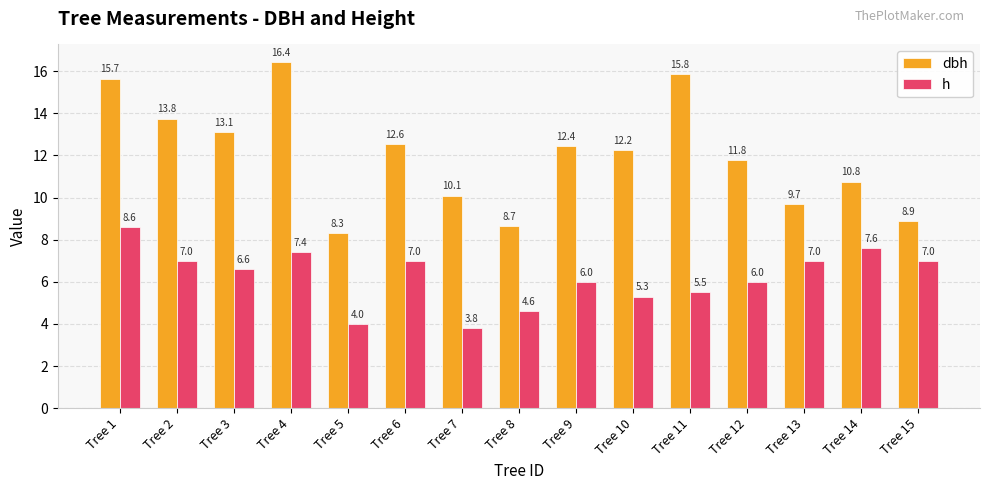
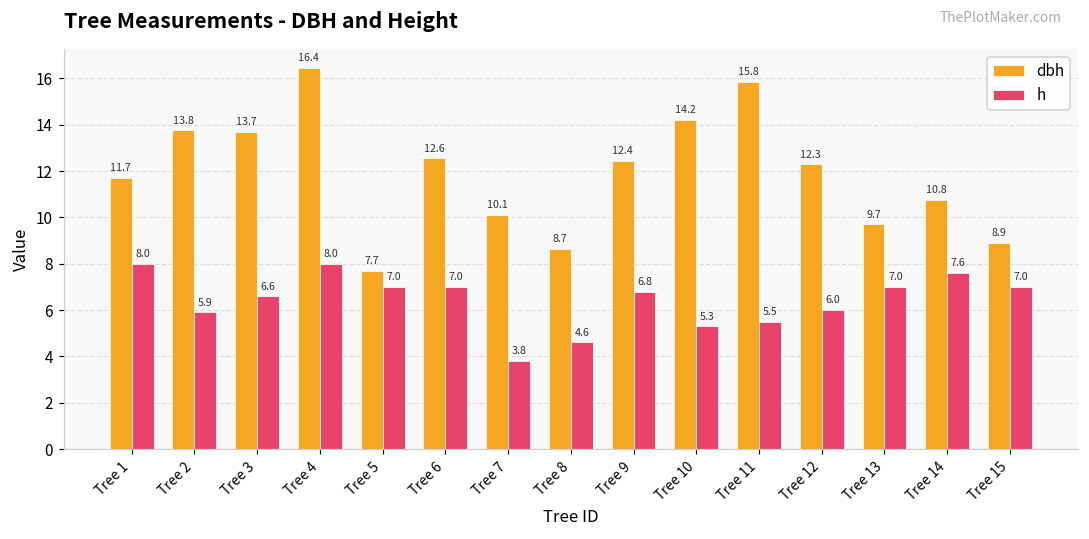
  {
    "dbh": {
-     "Tree 1": 15.7,
+     "Tree 1": 11.7,
      "Tree 2": 13.8,
-     "Tree 3": 13.1,
+     "Tree 3": 13.7,
      "Tree 4": 16.4,
-     "Tree 5": 8.3,
+     "Tree 5": 7.7,
      "Tree 6": 12.6,
      "Tree 7": 10.1,
      "Tree 8": 8.7,
      "Tree 9": 12.4,
-     "Tree 10": 12.2,
+     "Tree 10": 14.2,
      "Tree 11": 15.8,
-     "Tree 12": 11.8,
+     "Tree 12": 12.3,
      "Tree 13": 9.7,
      "Tree 14": 10.8,
      "Tree 15": 8.9
    },
    "h": {
-     "Tree 1": 8.6,
-     "Tree 2": 7.0,
+     "Tree 1": 8.0,
+     "Tree 2": 5.9,
      "Tree 3": 6.6,
-     "Tree 4": 7.4,
-     "Tree 5": 4.0,
+     "Tree 4": 8.0,
+     "Tree 5": 7.0,
      "Tree 6": 7.0,
      "Tree 7": 3.8,
      "Tree 8": 4.6,
-     "Tree 9": 6.0,
+     "Tree 9": 6.8,
      "Tree 10": 5.3,
      "Tree 11": 5.5,
      "Tree 12": 6.0,
      "Tree 13": 7.0,
      "Tree 14": 7.6,
      "Tree 15": 7.0
    }
  }
